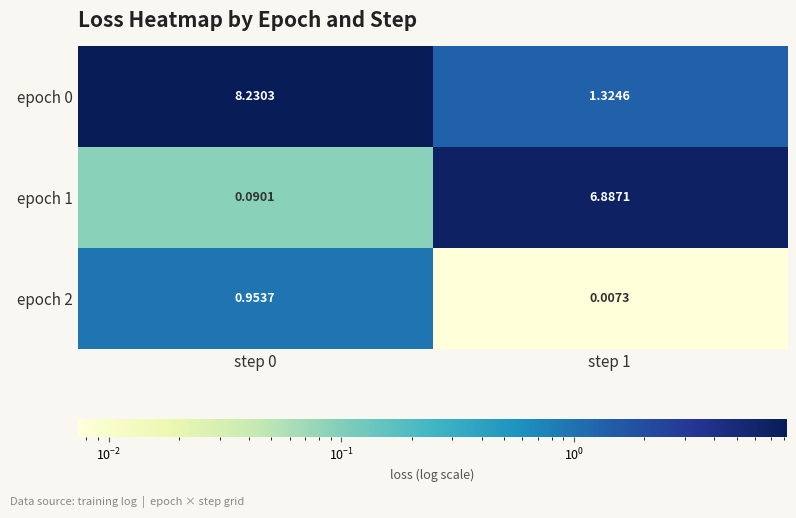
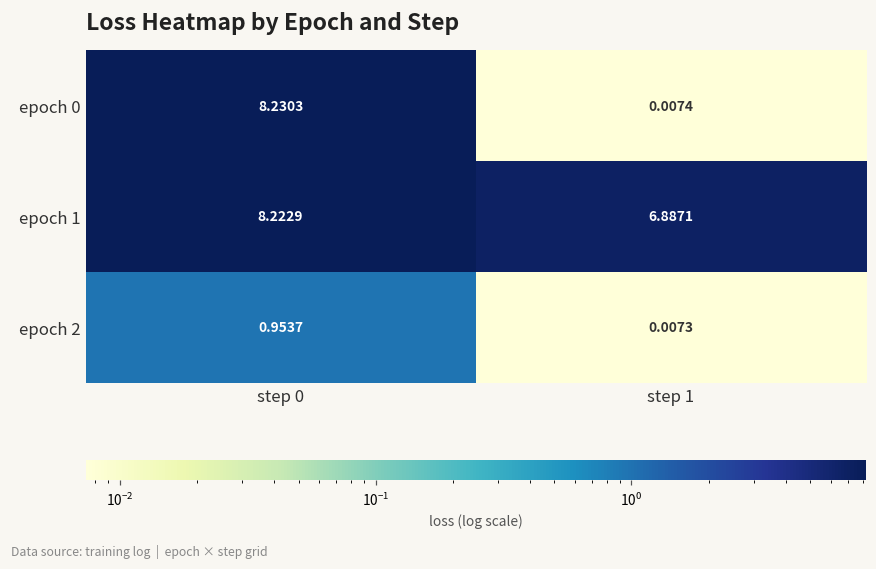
  {
    "epoch 0": {
      "step 0": 8.2303,
-     "step 1": 1.3246
+     "step 1": 0.0074
    },
    "epoch 1": {
-     "step 0": 0.0901,
+     "step 0": 8.2229,
      "step 1": 6.8871
    },
    "epoch 2": {
      "step 0": 0.9537,
      "step 1": 0.0073
    }
  }
